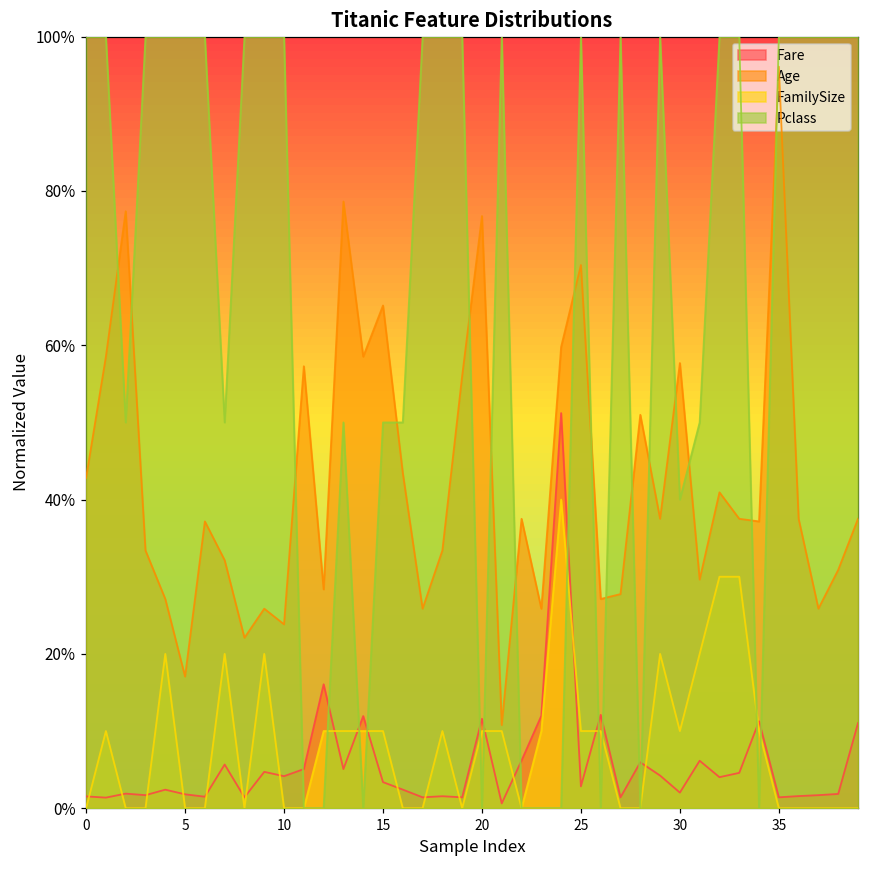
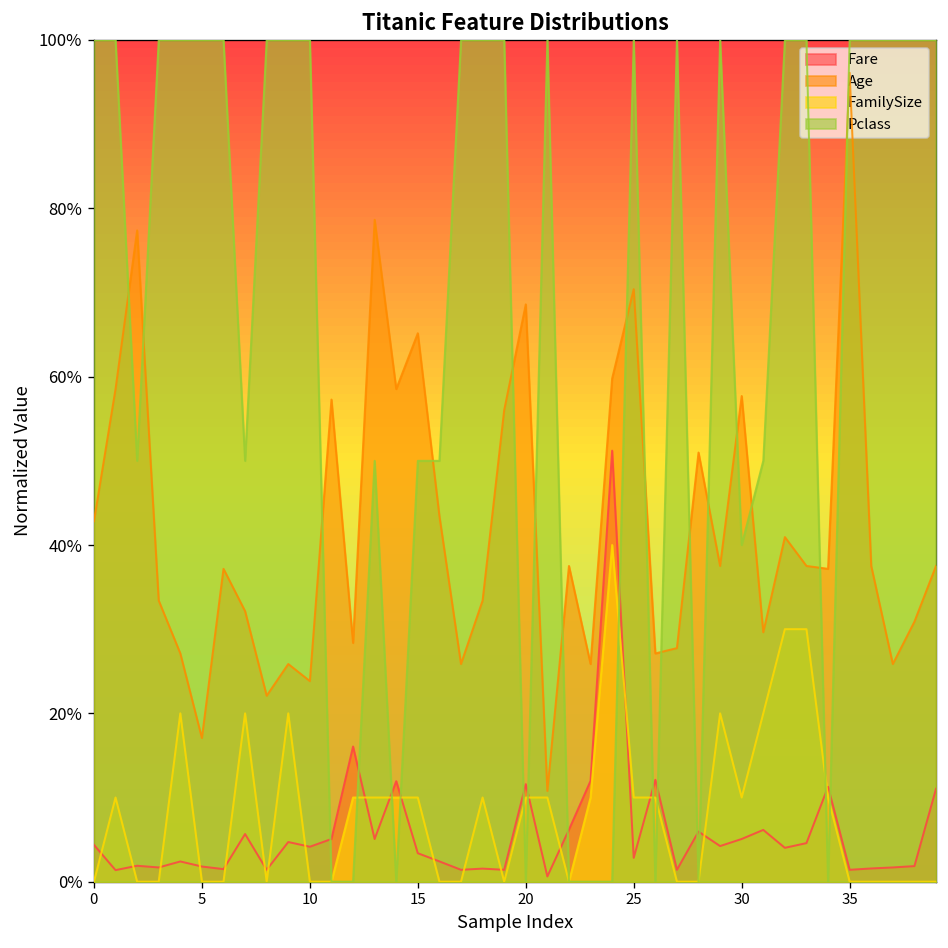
  {
    "Fare": {
-     "0": "2%",
+     "0": "4%",
      "5": "2%",
      "10": "4%",
      "15": "3%",
      "20": "12%",
      "25": "3%",
-     "30": "2%",
+     "30": "5%",
      "35": "1%"
    },
    "Age": {
      "0": "43%",
      "5": "17%",
      "10": "24%",
      "15": "65%",
-     "20": "77%",
+     "20": "69%",
      "25": "70%",
      "30": "58%"
    },
    "FamilySize": {
      "0": "0%",
      "5": "0%",
      "10": "0%",
      "15": "10%",
      "20": "10%",
      "25": "10%",
      "30": "10%",
      "35": "0%"
    },
    "Pclass": {
      "0": "100%",
      "5": "100%",
      "10": "100%",
      "15": "50%",
      "20": "0%",
      "25": "100%",
      "30": "40%",
      "35": "100%"
    }
  }
